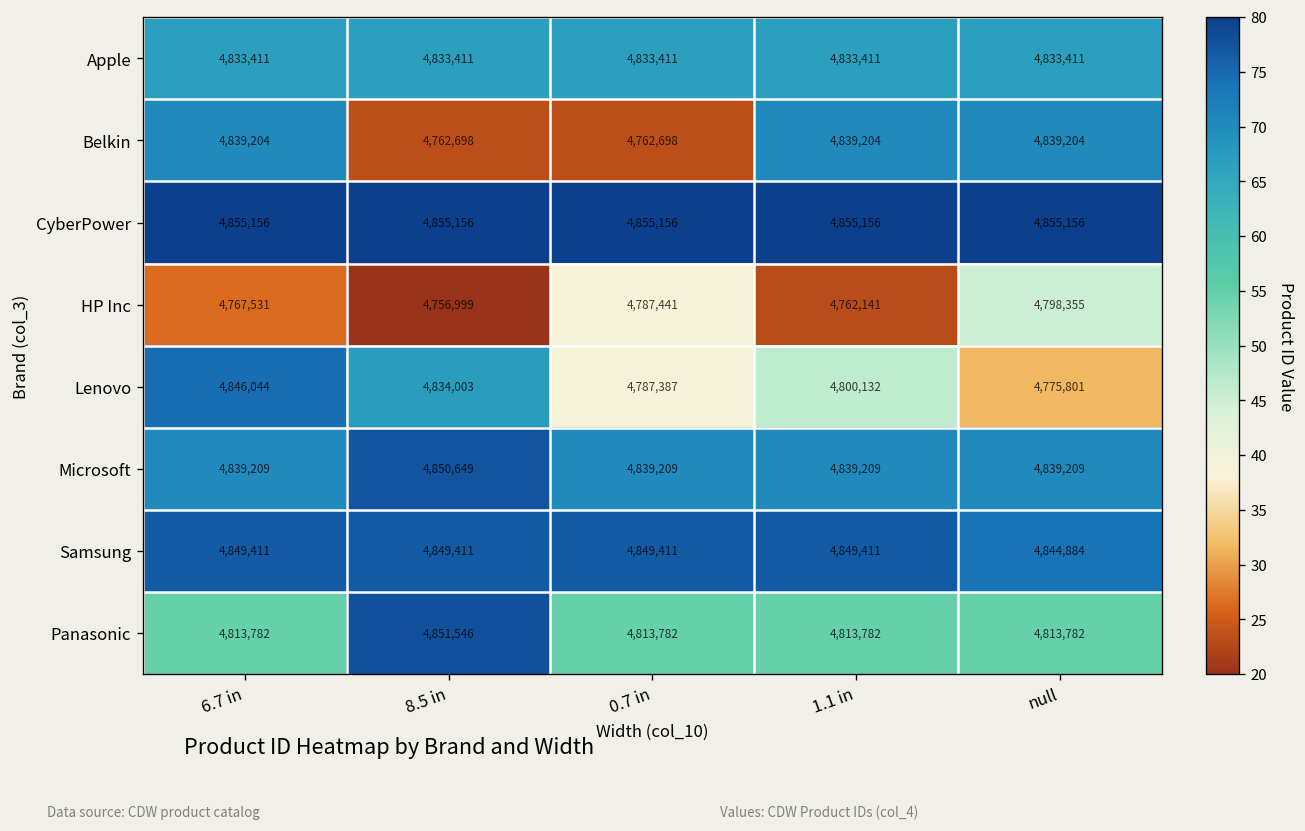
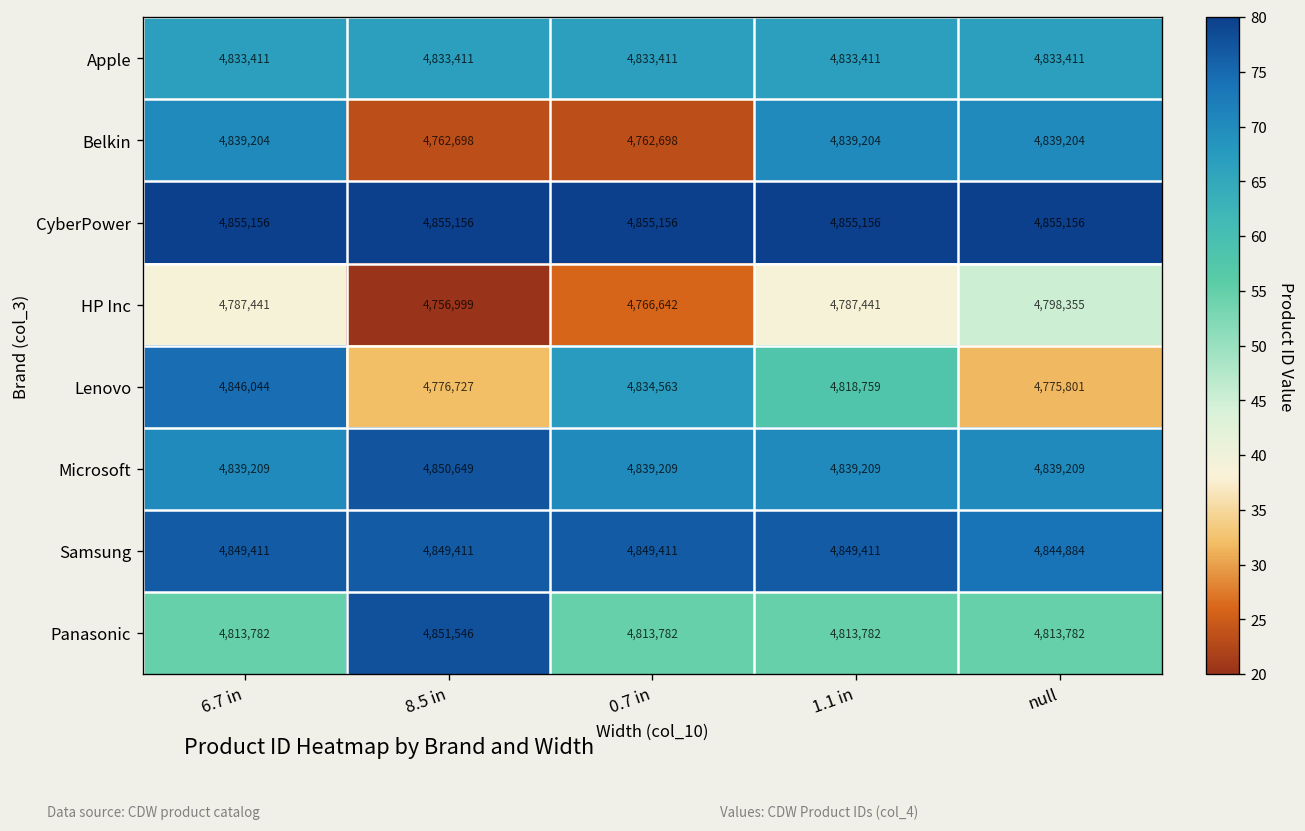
  {
    "Apple": {
      "6.7 in": "4,833,411",
      "8.5 in": "4,833,411",
      "0.7 in": "4,833,411",
      "1.1 in": "4,833,411",
      "null": "4,833,411"
    },
    "Belkin": {
      "6.7 in": "4,839,204",
      "8.5 in": "4,762,698",
      "0.7 in": "4,762,698",
      "1.1 in": "4,839,204",
      "null": "4,839,204"
    },
    "CyberPower": {
      "6.7 in": "4,855,156",
      "8.5 in": "4,855,156",
      "0.7 in": "4,855,156",
      "1.1 in": "4,855,156",
      "null": "4,855,156"
    },
    "HP Inc": {
-     "6.7 in": "4,767,531",
+     "6.7 in": "4,787,441",
      "8.5 in": "4,756,999",
-     "0.7 in": "4,787,441",
-     "1.1 in": "4,762,141",
+     "0.7 in": "4,766,642",
+     "1.1 in": "4,787,441",
      "null": "4,798,355"
    },
    "Lenovo": {
      "6.7 in": "4,846,044",
-     "8.5 in": "4,834,003",
-     "0.7 in": "4,787,387",
-     "1.1 in": "4,800,132",
+     "8.5 in": "4,776,727",
+     "0.7 in": "4,834,563",
+     "1.1 in": "4,818,759",
      "null": "4,775,801"
    },
    "Microsoft": {
      "6.7 in": "4,839,209",
      "8.5 in": "4,850,649",
      "0.7 in": "4,839,209",
      "1.1 in": "4,839,209",
      "null": "4,839,209"
    },
    "Samsung": {
      "6.7 in": "4,849,411",
      "8.5 in": "4,849,411",
      "0.7 in": "4,849,411",
      "1.1 in": "4,849,411",
      "null": "4,844,884"
    },
    "Panasonic": {
      "6.7 in": "4,813,782",
      "8.5 in": "4,851,546",
      "0.7 in": "4,813,782",
      "1.1 in": "4,813,782",
      "null": "4,813,782"
    }
  }
